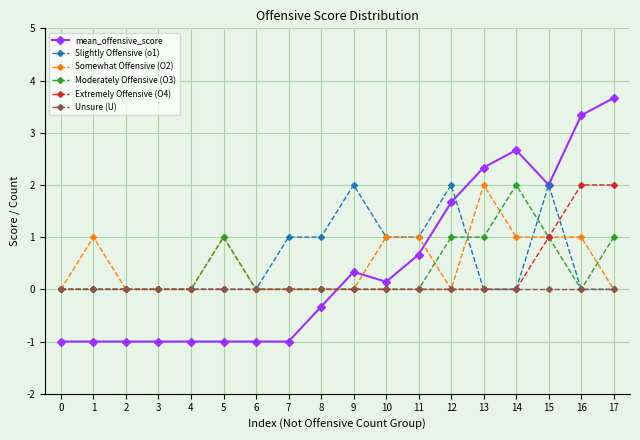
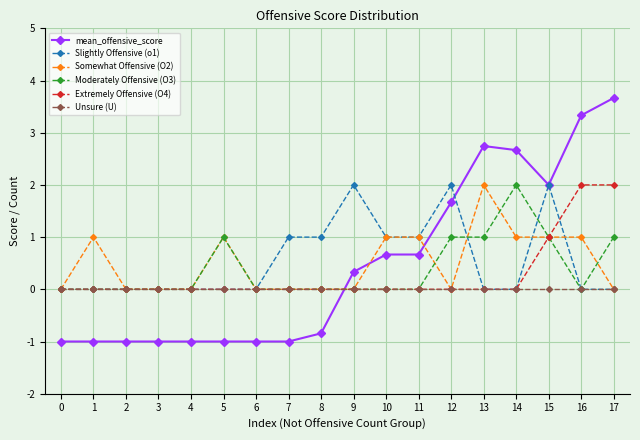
  {
    "mean_offensive_score": {
      "0": -1.0,
      "1": -1.0,
      "2": -1.0,
      "3": -1.0,
      "4": -1.0,
      "5": -1.0,
      "6": -1.0,
      "7": -1.0,
-     "8": -0.3,
+     "8": -0.8,
      "9": 0.3,
-     "10": 0.1,
+     "10": 0.7,
      "11": 0.7,
      "12": 1.7,
-     "13": 2.3,
+     "13": 2.7,
      "14": 2.7,
      "16": 3.3,
      "17": 3.7
    },
    "Slightly Offensive (o1)": {
      "7": 1.0,
      "8": 1.0,
      "9": 2.0,
      "12": 2.0
    },
    "Somewhat Offensive (O2)": {
      "1": 1.0,
      "13": 2.0,
      "14": 1.0,
      "16": 1.0
    },
    "Moderately Offensive (O3)": {
      "12": 1.0,
      "13": 1.0,
      "14": 2.0,
      "17": 1.0
    },
    "Extremely Offensive (O4)": {
      "16": 2.0,
      "17": 2.0
    },
    "Unsure (U)": {
      "15": 0.0
    }
  }
